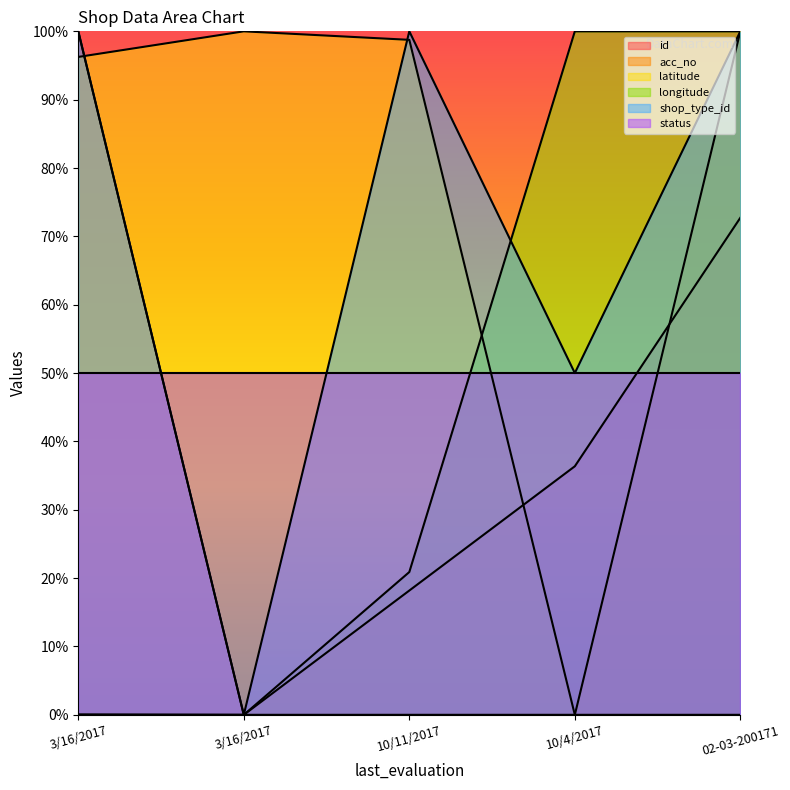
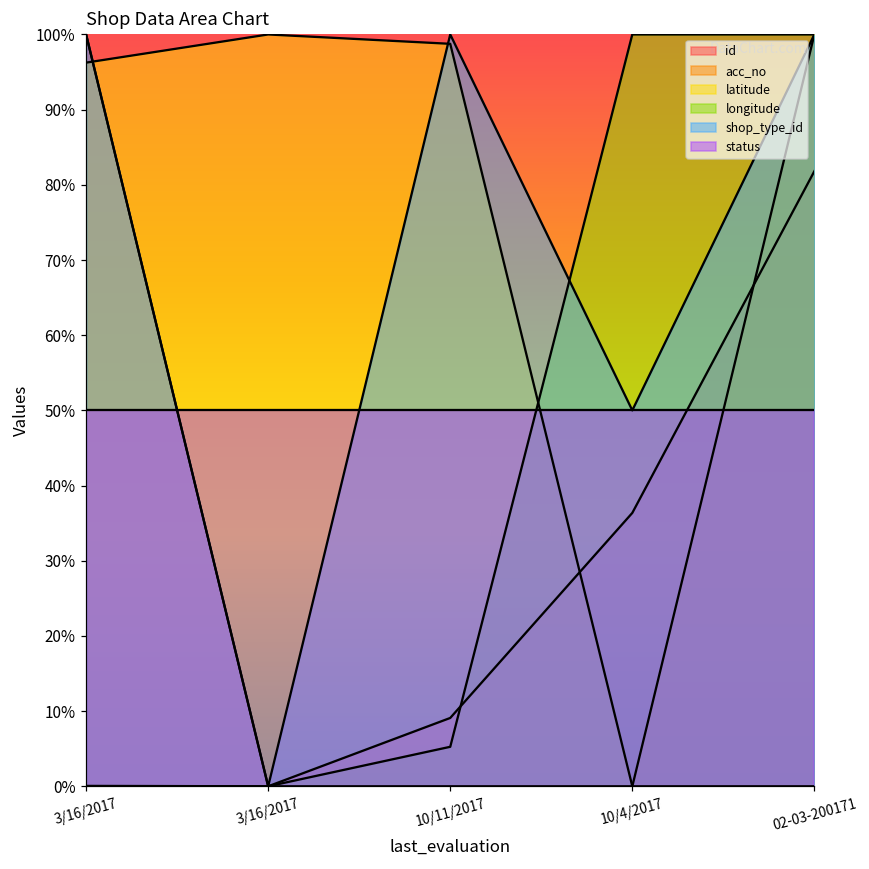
  {
    "id": {
-     "10/11/2017": "18%",
+     "10/11/2017": "9%",
      "10/4/2017": "36%",
-     "02-03-200171": "73%"
+     "02-03-200171": "82%"
    },
    "acc_no": {
      "10/11/2017": "0%"
    },
    "latitude": {
      "10/11/2017": "99%",
      "02-03-200171": "0%"
    },
    "longitude": {
-     "10/11/2017": "21%",
+     "10/11/2017": "5%",
      "10/4/2017": "100%"
    },
    "shop_type_id": {
      "10/11/2017": "100%"
    },
    "status": {
      "10/11/2017": "50%",
      "02-03-200171": "50%"
    }
  }
